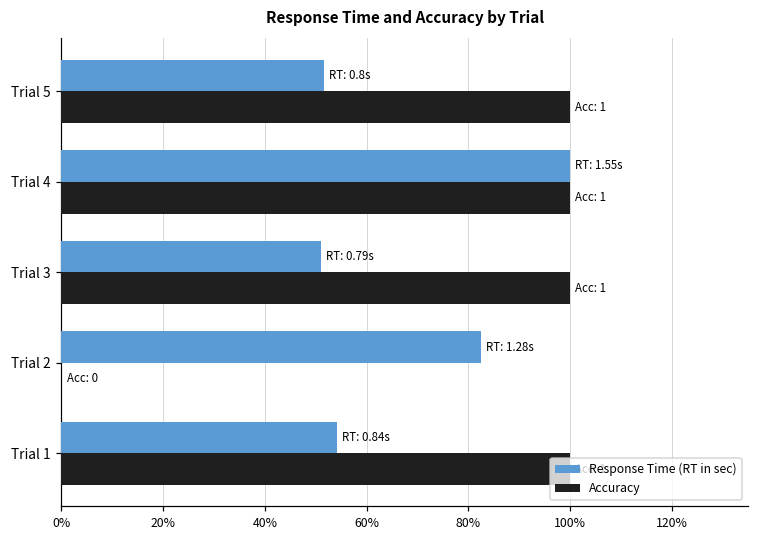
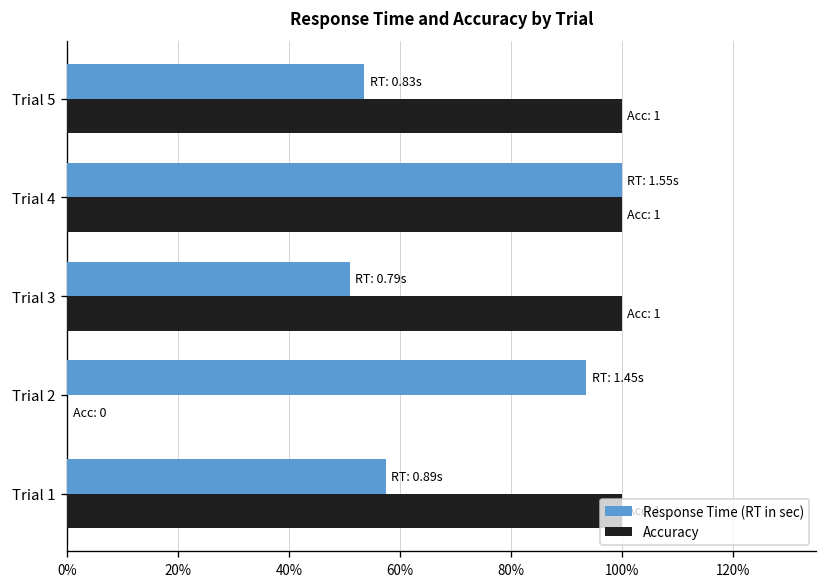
  {
    "Response Time (RT in sec)": {
-     "Trial 5": "0.8s",
-     "Trial 2": "1.28s",
-     "Trial 1": "0.84s"
+     "Trial 5": "0.83s",
+     "Trial 2": "1.45s",
+     "Trial 1": "0.89s"
    },
    "Accuracy": {
      "Trial 5": "1",
      "Trial 4": "1",
      "Trial 3": "1",
      "Trial 2": "0"
    }
  }
